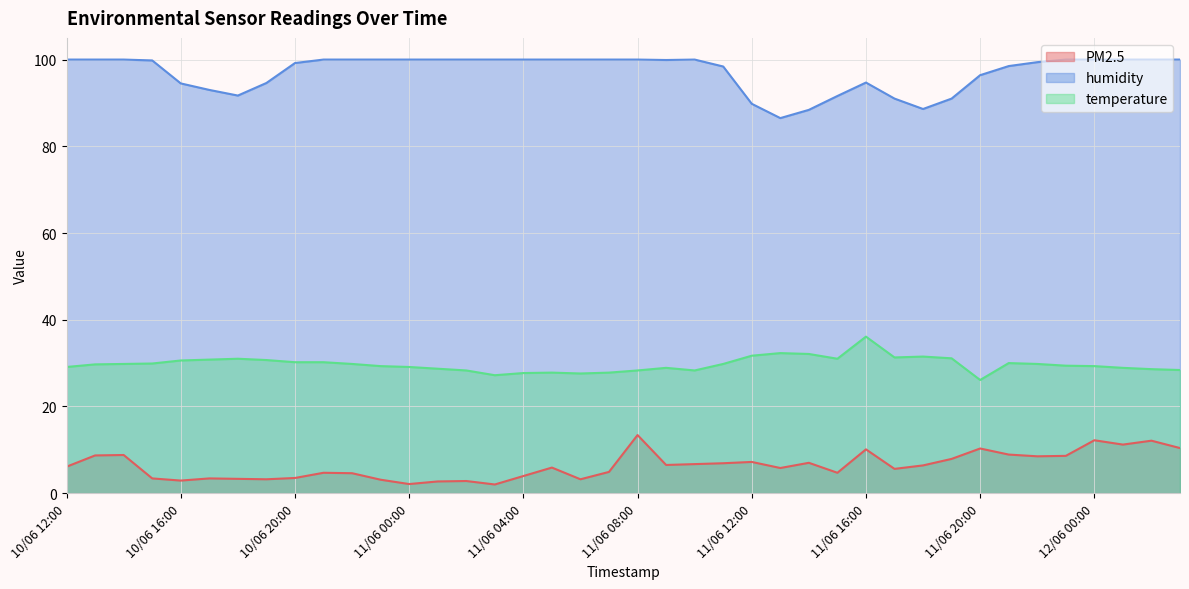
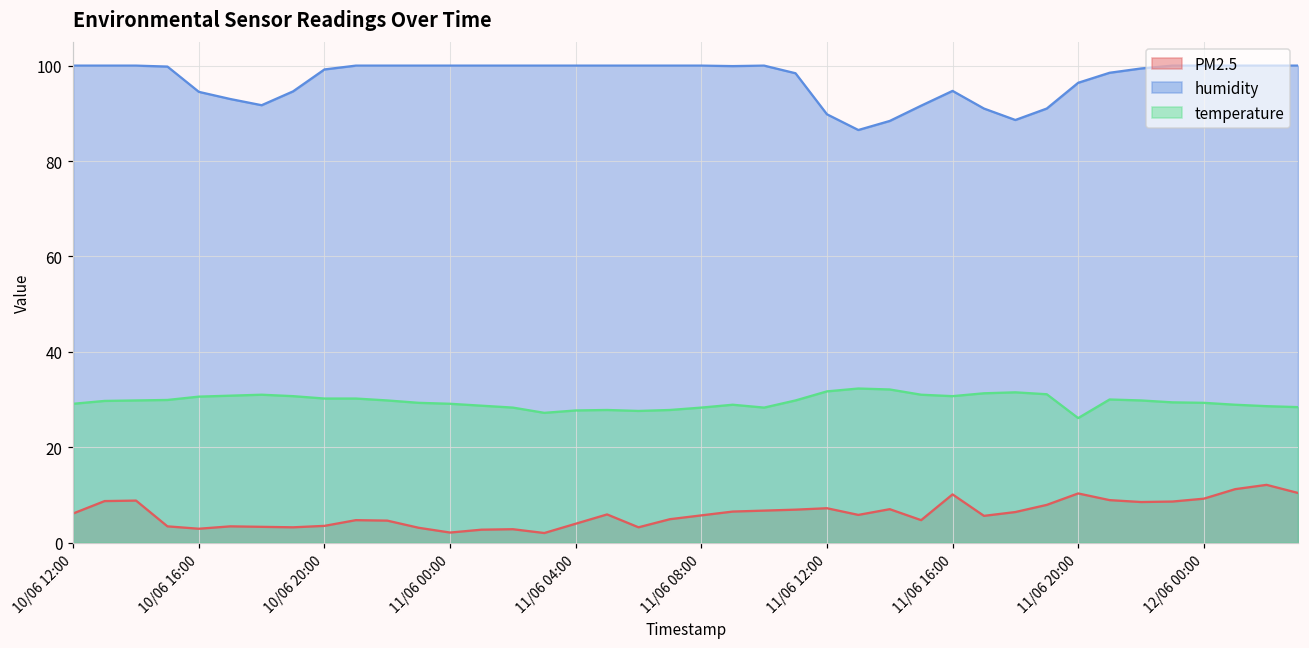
  {
    "PM2.5": {
      "10/06 12:00": 6,
      "10/06 16:00": 3,
      "10/06 20:00": 4,
      "11/06 00:00": 2,
      "11/06 04:00": 4,
-     "11/06 08:00": 13,
+     "11/06 08:00": 6,
      "11/06 12:00": 7,
      "11/06 16:00": 10,
      "11/06 20:00": 10,
-     "12/06 00:00": 12
+     "12/06 00:00": 9
    },
    "humidity": {
      "10/06 12:00": 100,
      "10/06 16:00": 95,
      "10/06 20:00": 99,
      "11/06 00:00": 100,
      "11/06 04:00": 100,
      "11/06 08:00": 100,
      "11/06 12:00": 90,
      "11/06 16:00": 95,
      "11/06 20:00": 96
    },
    "temperature": {
      "10/06 12:00": 29,
      "10/06 16:00": 31,
      "10/06 20:00": 30,
      "11/06 00:00": 29,
      "11/06 04:00": 28,
      "11/06 08:00": 28,
      "11/06 12:00": 32,
-     "11/06 16:00": 36,
+     "11/06 16:00": 31,
      "11/06 20:00": 26,
      "12/06 00:00": 29
    }
  }
